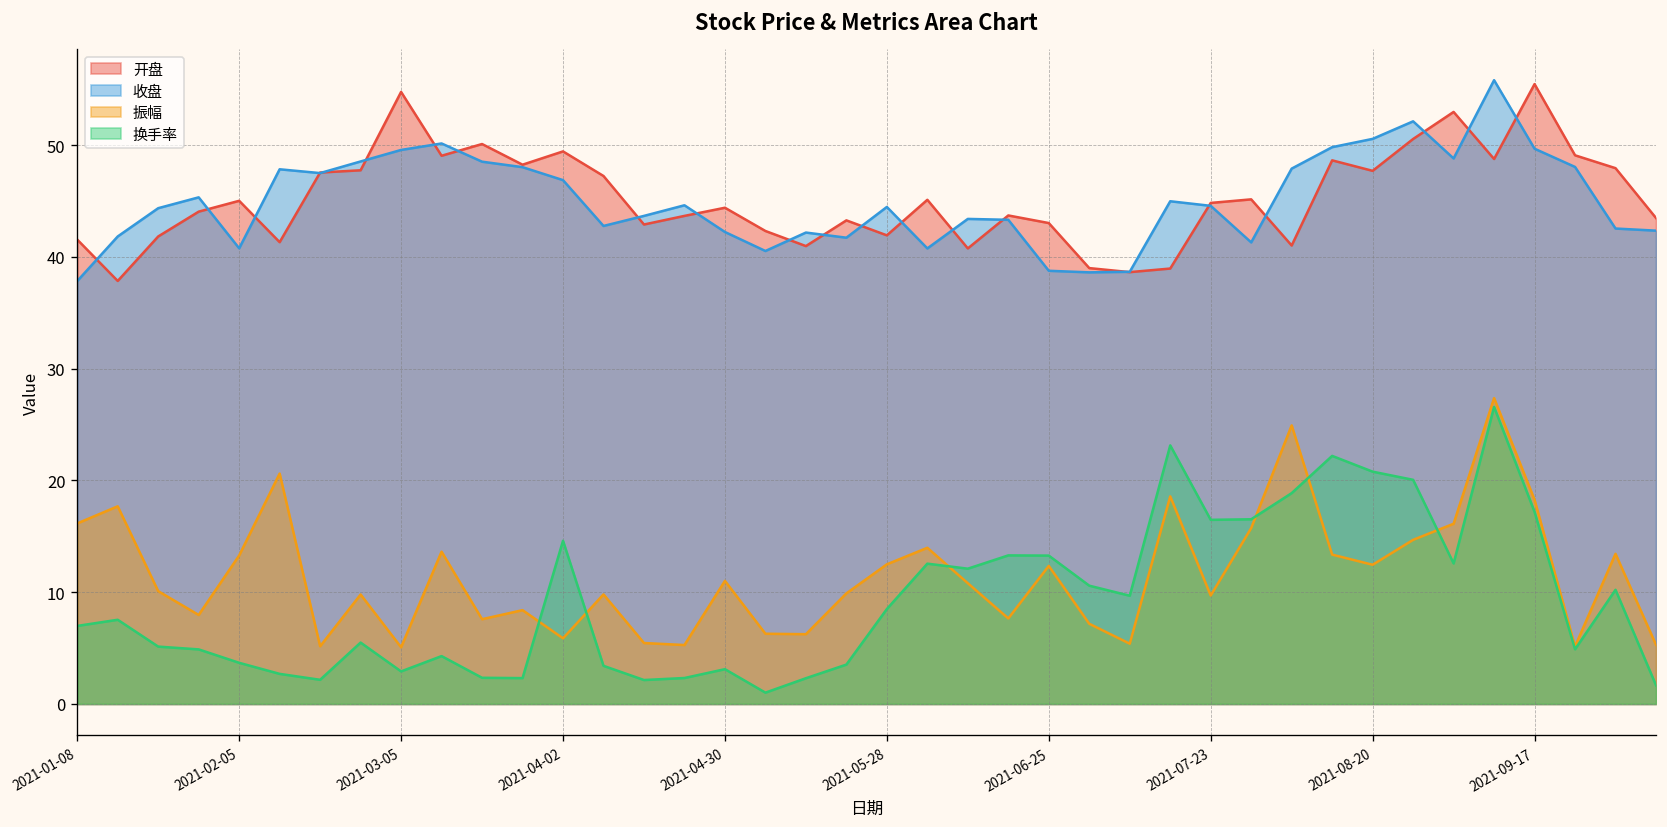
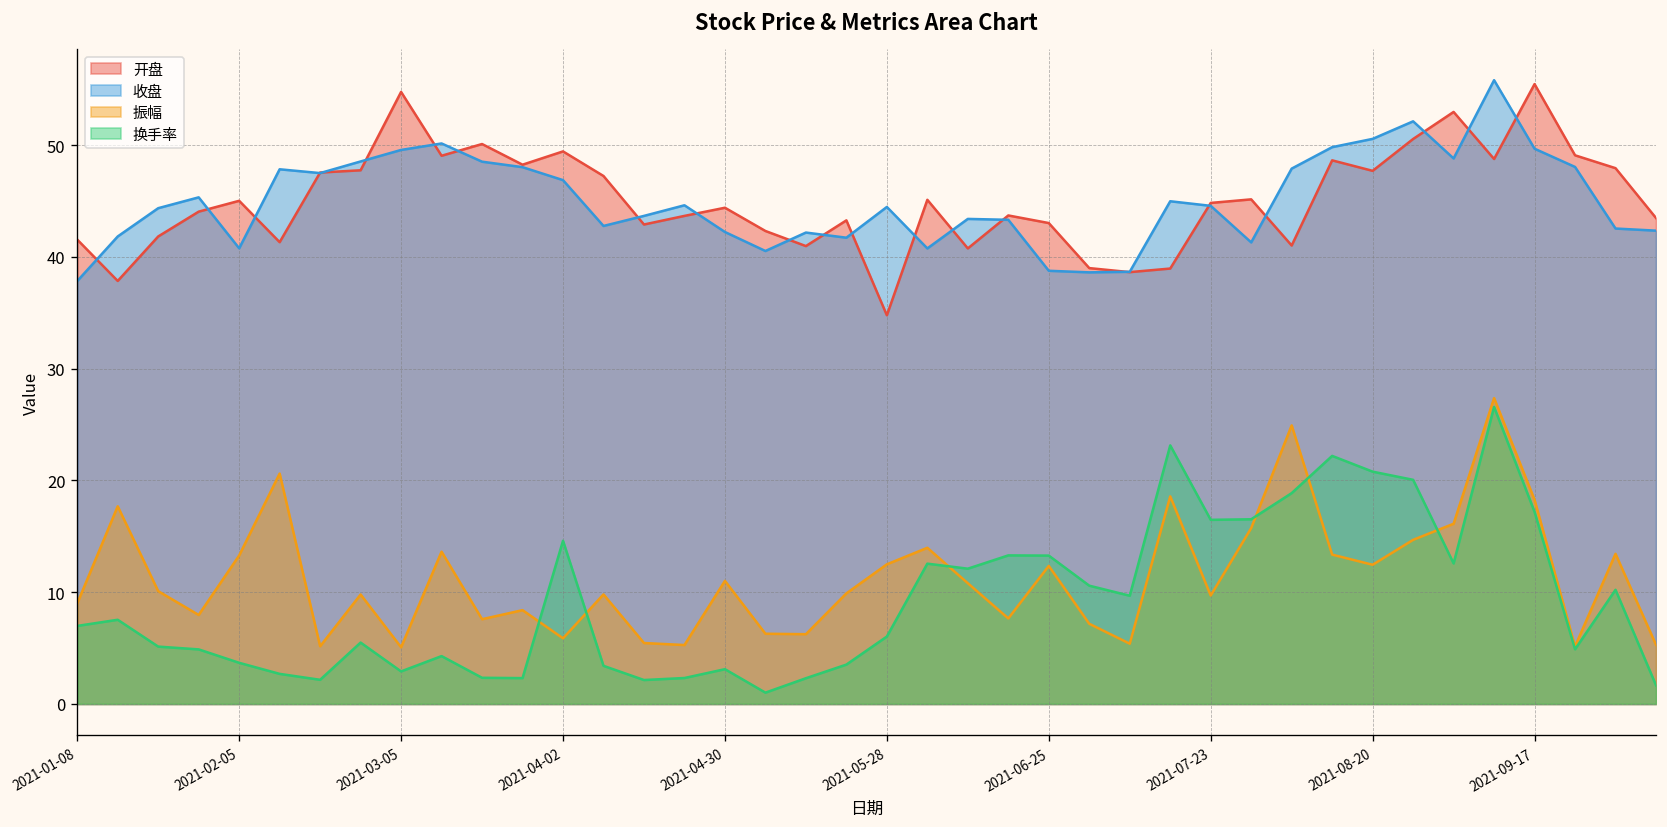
  {
    "开盘": {
      "2021-01-08": 42,
      "2021-02-05": 45,
      "2021-03-05": 55,
      "2021-04-02": 49,
      "2021-04-30": 44,
-     "2021-05-28": 42,
+     "2021-05-28": 35,
      "2021-06-25": 43,
      "2021-08-20": 48,
      "2021-09-17": 55
    },
    "收盘": {
      "2021-01-08": 38,
      "2021-02-05": 41,
      "2021-03-05": 50,
      "2021-04-02": 47,
      "2021-04-30": 42,
      "2021-05-28": 44,
      "2021-06-25": 39,
      "2021-08-20": 51,
      "2021-09-17": 50
    },
    "振幅": {
-     "2021-01-08": 16,
+     "2021-01-08": 9,
      "2021-02-05": 13,
      "2021-03-05": 5,
      "2021-04-02": 6,
      "2021-04-30": 11,
      "2021-05-28": 12,
      "2021-06-25": 12,
      "2021-07-23": 10,
      "2021-08-20": 12,
      "2021-09-17": 18
    },
    "换手率": {
      "2021-01-08": 7,
      "2021-02-05": 4,
      "2021-03-05": 3,
      "2021-04-02": 15,
      "2021-04-30": 3,
-     "2021-05-28": 8,
+     "2021-05-28": 6,
      "2021-06-25": 13,
      "2021-07-23": 16,
      "2021-08-20": 21,
      "2021-09-17": 17
    }
  }
